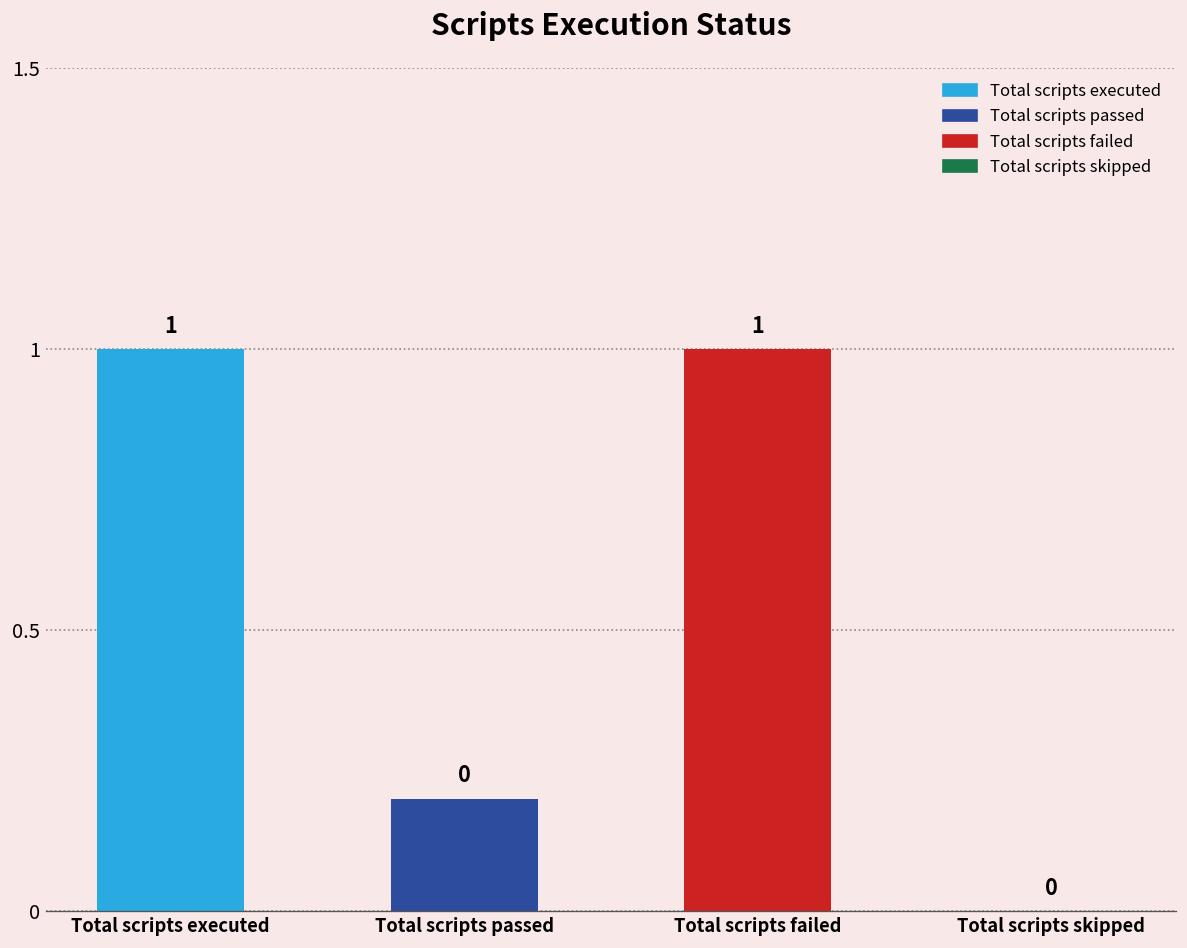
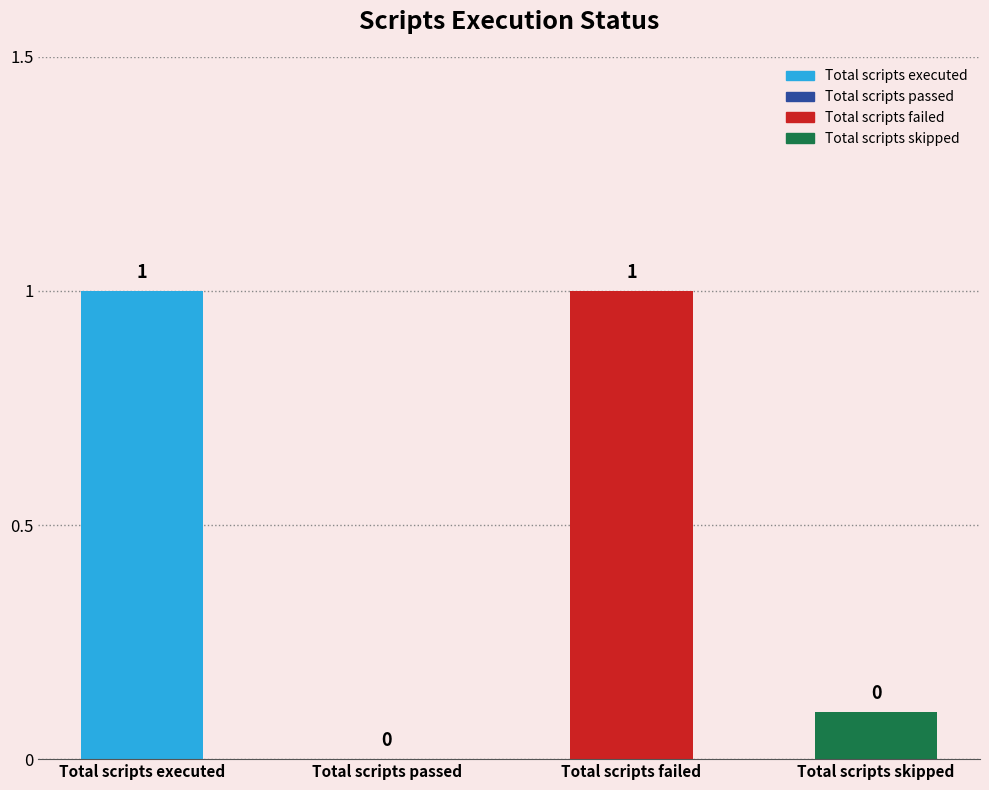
  {
-   "Total scripts passed": 0.2,
-   "Total scripts skipped": 0.0
+   "Total scripts passed": 0.0,
+   "Total scripts skipped": 0.1
  }
